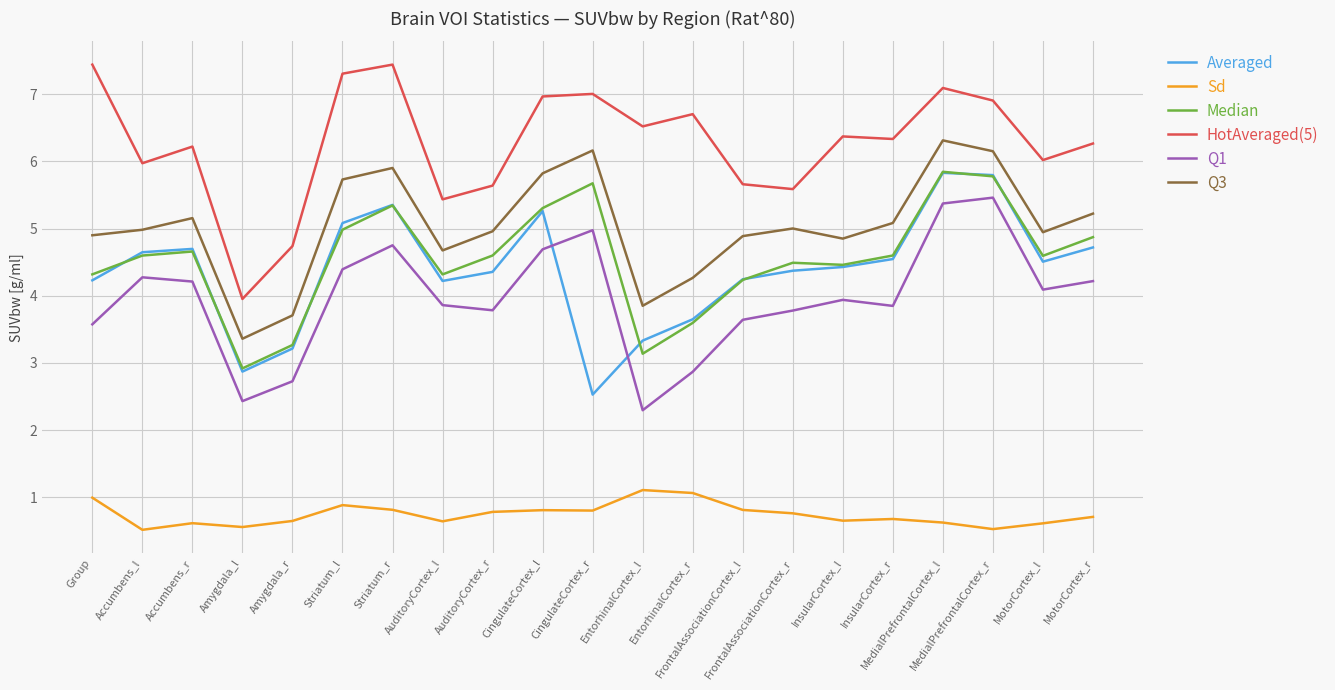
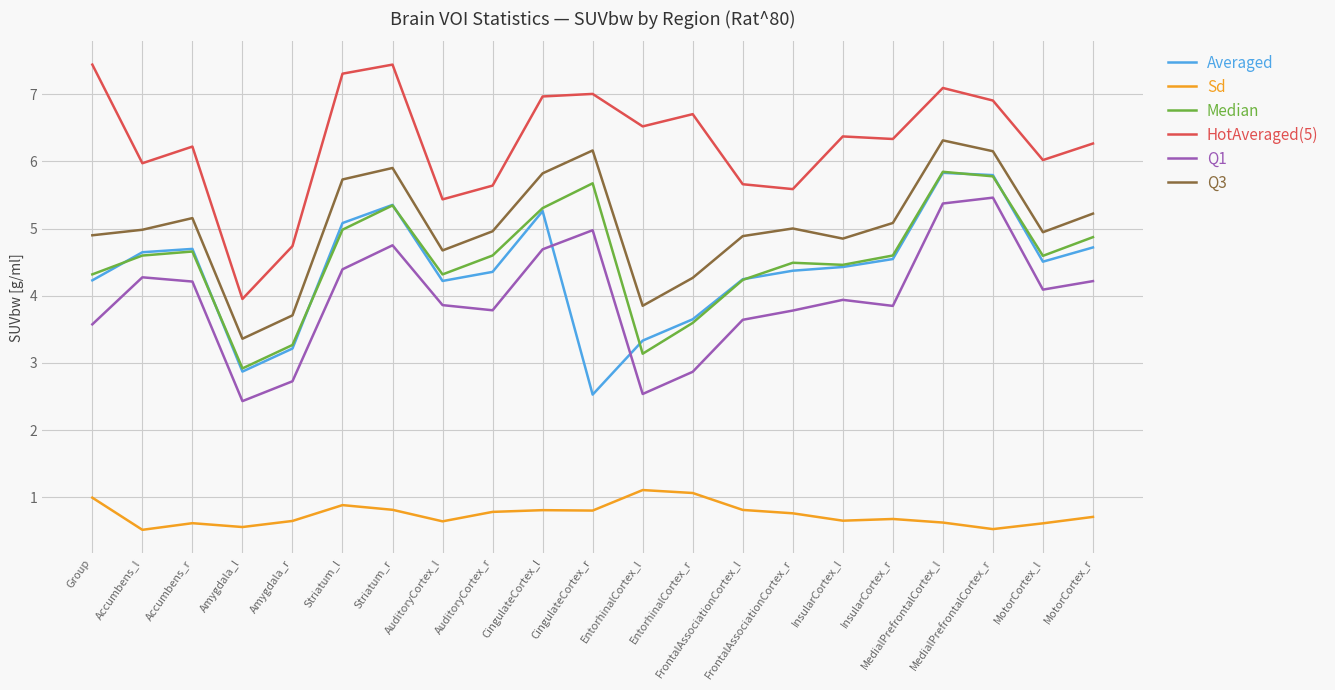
  {
    "Averaged": {
      "Group": 4.2,
      "Accumbens_l": 4.6,
      "Accumbens_r": 4.7,
      "Amygdala_l": 2.9,
      "Amygdala_r": 3.2,
      "Striatum_l": 5.1,
      "AuditoryCortex_l": 4.2,
      "AuditoryCortex_r": 4.4,
      "CingulateCortex_l": 5.3,
      "CingulateCortex_r": 2.5,
      "EntorhinalCortex_l": 3.3,
      "EntorhinalCortex_r": 3.6,
      "FrontalAssociationCortex_r": 4.4,
      "InsularCortex_r": 4.5,
      "MotorCortex_l": 4.5,
      "MotorCortex_r": 4.7
    },
    "Sd": {
      "Group": 1.0,
      "Accumbens_l": 0.5,
      "Accumbens_r": 0.6,
      "Amygdala_l": 0.6,
      "Amygdala_r": 0.6,
      "Striatum_l": 0.9,
      "Striatum_r": 0.8,
      "AuditoryCortex_l": 0.6,
      "AuditoryCortex_r": 0.8,
      "CingulateCortex_l": 0.8,
      "CingulateCortex_r": 0.8,
      "EntorhinalCortex_l": 1.1,
      "EntorhinalCortex_r": 1.1,
      "FrontalAssociationCortex_l": 0.8,
      "FrontalAssociationCortex_r": 0.8,
      "InsularCortex_l": 0.7,
      "InsularCortex_r": 0.7,
      "MedialPrefrontalCortex_l": 0.6,
      "MedialPrefrontalCortex_r": 0.5,
      "MotorCortex_l": 0.6,
      "MotorCortex_r": 0.7
    },
    "Median": {
      "Group": 4.3,
      "Accumbens_l": 4.6,
      "Accumbens_r": 4.7,
      "Amygdala_l": 2.9,
      "Amygdala_r": 3.3,
      "Striatum_l": 5.0,
      "AuditoryCortex_l": 4.3,
      "AuditoryCortex_r": 4.6,
      "CingulateCortex_l": 5.3,
      "CingulateCortex_r": 5.7,
      "EntorhinalCortex_l": 3.1,
      "EntorhinalCortex_r": 3.6,
      "FrontalAssociationCortex_r": 4.5,
      "InsularCortex_r": 4.6,
      "MotorCortex_l": 4.6,
      "MotorCortex_r": 4.9
    },
    "HotAveraged(5)": {
      "Group": 7.4,
      "Accumbens_l": 6.0,
      "Accumbens_r": 6.2,
      "Amygdala_l": 4.0,
      "Amygdala_r": 4.7,
      "Striatum_l": 7.3,
      "Striatum_r": 7.4,
      "AuditoryCortex_l": 5.4,
      "AuditoryCortex_r": 5.6,
      "CingulateCortex_l": 7.0,
      "CingulateCortex_r": 7.0,
      "EntorhinalCortex_l": 6.5,
      "EntorhinalCortex_r": 6.7,
      "FrontalAssociationCortex_l": 5.7,
      "FrontalAssociationCortex_r": 5.6,
      "InsularCortex_l": 6.4,
      "InsularCortex_r": 6.3,
      "MedialPrefrontalCortex_l": 7.1,
      "MedialPrefrontalCortex_r": 6.9,
      "MotorCortex_l": 6.0,
      "MotorCortex_r": 6.3
    },
    "Q1": {
      "Group": 3.6,
      "Accumbens_l": 4.3,
      "Accumbens_r": 4.2,
      "Amygdala_l": 2.4,
      "Amygdala_r": 2.7,
      "Striatum_l": 4.4,
      "Striatum_r": 4.8,
      "AuditoryCortex_l": 3.9,
      "AuditoryCortex_r": 3.8,
      "CingulateCortex_l": 4.7,
      "CingulateCortex_r": 5.0,
-     "EntorhinalCortex_l": 2.3,
+     "EntorhinalCortex_l": 2.5,
      "EntorhinalCortex_r": 2.9,
      "FrontalAssociationCortex_l": 3.6,
      "FrontalAssociationCortex_r": 3.8,
      "InsularCortex_l": 3.9,
      "InsularCortex_r": 3.8,
      "MedialPrefrontalCortex_l": 5.4,
      "MedialPrefrontalCortex_r": 5.5,
      "MotorCortex_l": 4.1,
      "MotorCortex_r": 4.2
    },
    "Q3": {
      "Group": 4.9,
      "Accumbens_l": 5.0,
      "Accumbens_r": 5.2,
      "Amygdala_l": 3.4,
      "Amygdala_r": 3.7,
      "Striatum_l": 5.7,
      "Striatum_r": 5.9,
      "AuditoryCortex_l": 4.7,
      "AuditoryCortex_r": 5.0,
      "CingulateCortex_l": 5.8,
      "CingulateCortex_r": 6.2,
      "EntorhinalCortex_l": 3.9,
      "EntorhinalCortex_r": 4.3,
      "FrontalAssociationCortex_l": 4.9,
      "FrontalAssociationCortex_r": 5.0,
      "InsularCortex_l": 4.9,
      "InsularCortex_r": 5.1,
      "MedialPrefrontalCortex_l": 6.3,
      "MedialPrefrontalCortex_r": 6.2,
      "MotorCortex_l": 4.9,
      "MotorCortex_r": 5.2
    }
  }
